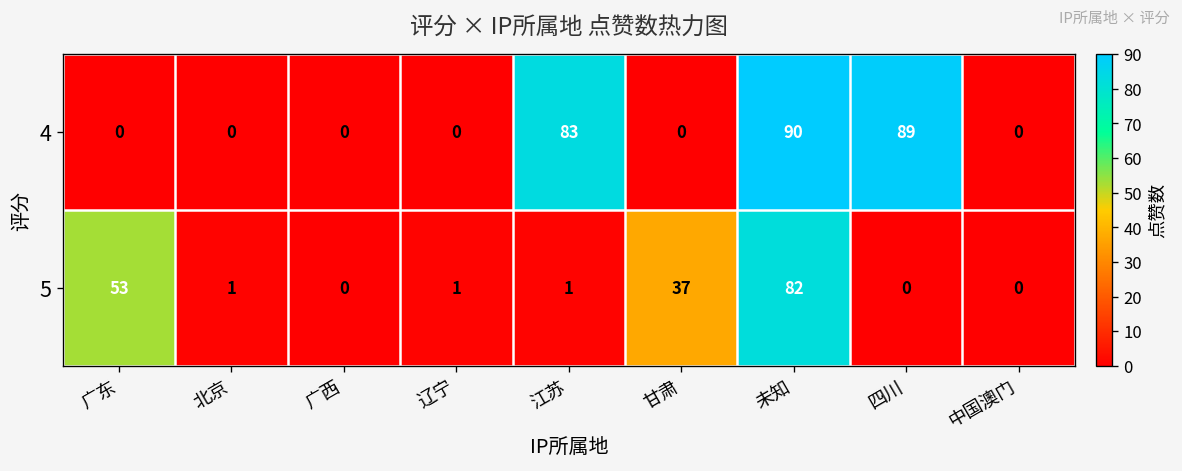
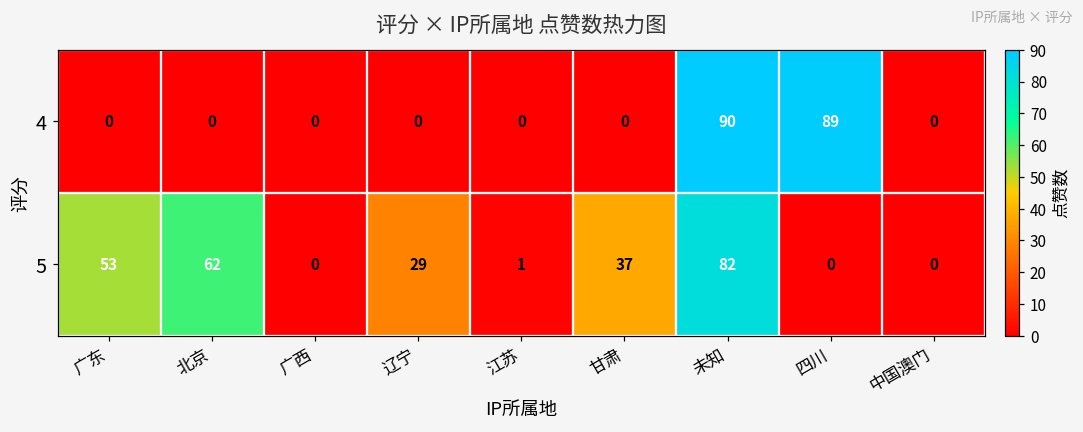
  {
    "4": {
      "广东": 0,
      "北京": 0,
      "广西": 0,
      "辽宁": 0,
-     "江苏": 83,
+     "江苏": 0,
      "甘肃": 0,
      "未知": 90,
      "四川": 89,
      "中国澳门": 0
    },
    "5": {
      "广东": 53,
-     "北京": 1,
+     "北京": 62,
      "广西": 0,
-     "辽宁": 1,
+     "辽宁": 29,
      "江苏": 1,
      "甘肃": 37,
      "未知": 82,
      "四川": 0,
      "中国澳门": 0
    }
  }
